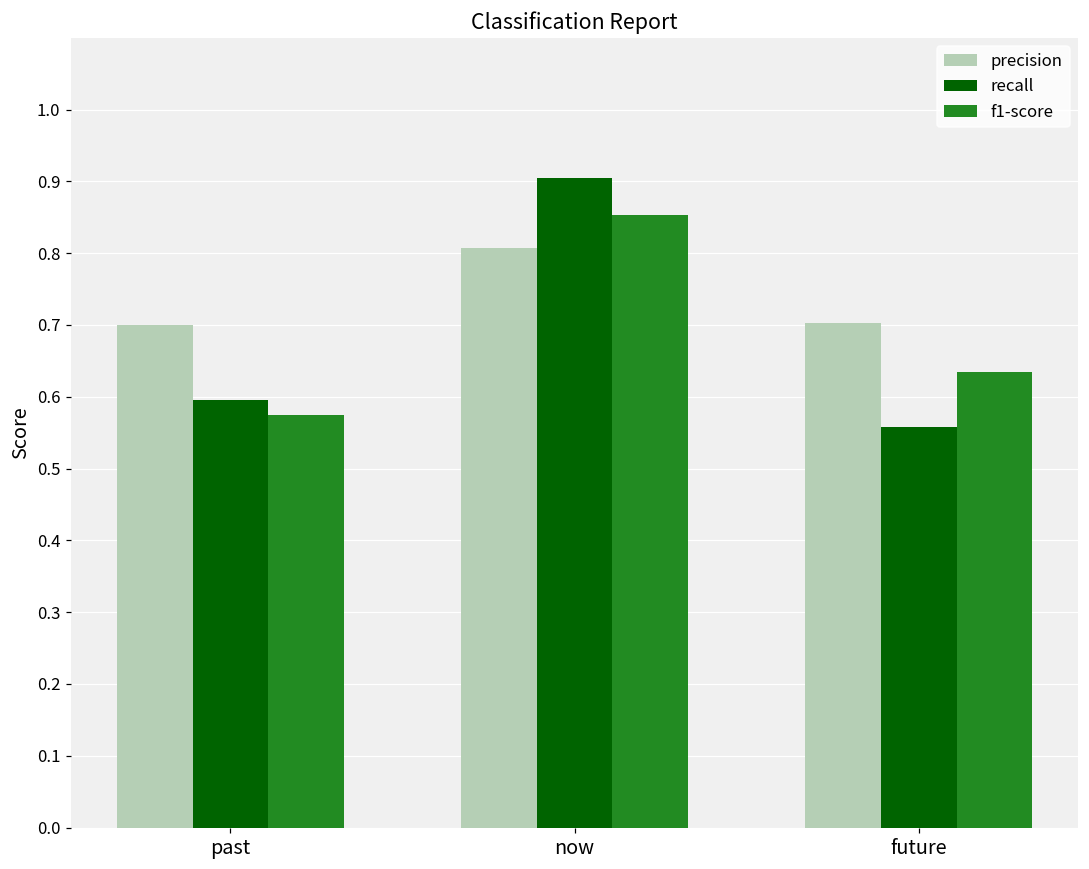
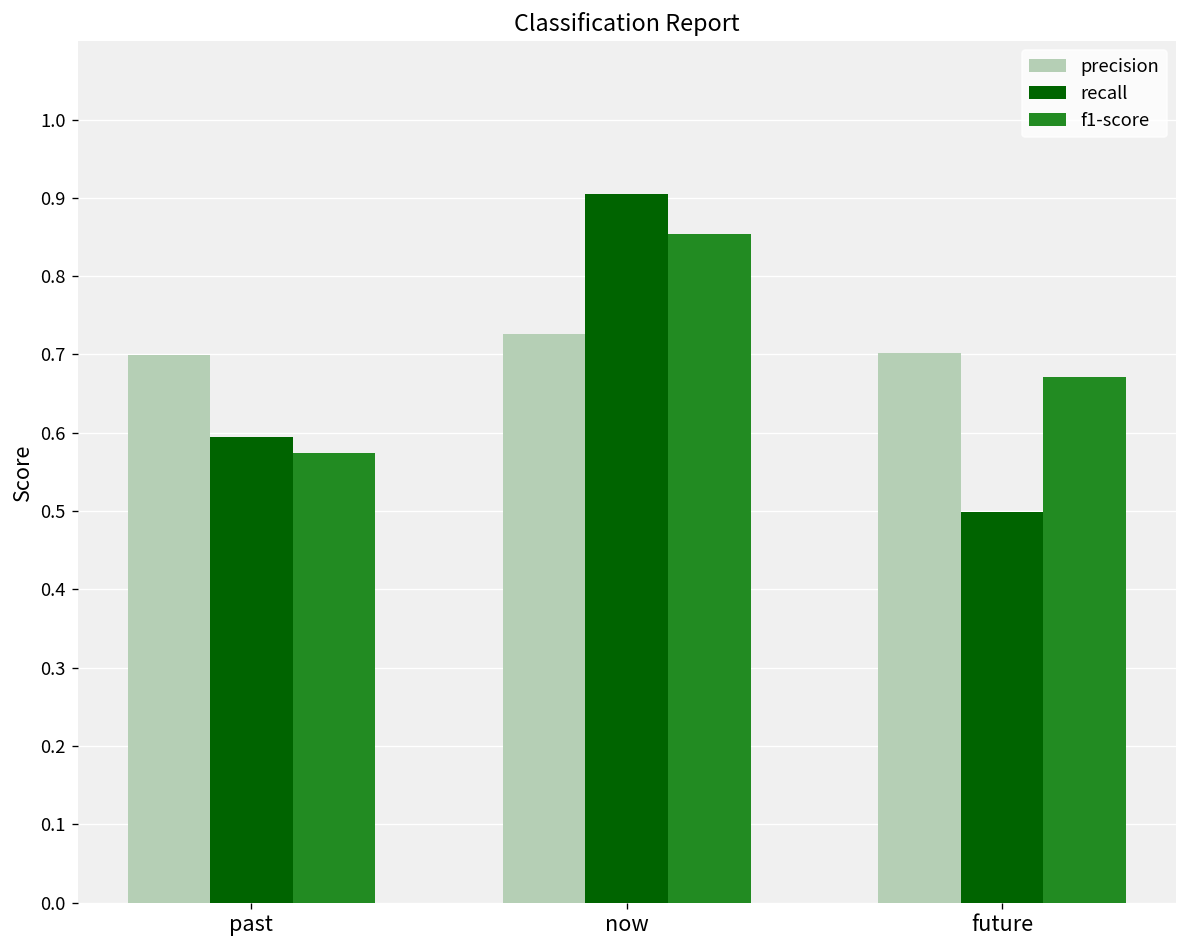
  {
    "precision": {
      "past": 0.70,
-     "now": 0.81,
+     "now": 0.73,
      "future": 0.70
    },
    "recall": {
      "past": 0.60,
      "now": 0.91,
-     "future": 0.56
+     "future": 0.50
    },
    "f1-score": {
      "past": 0.57,
      "now": 0.85,
-     "future": 0.63
+     "future": 0.67
    }
  }
